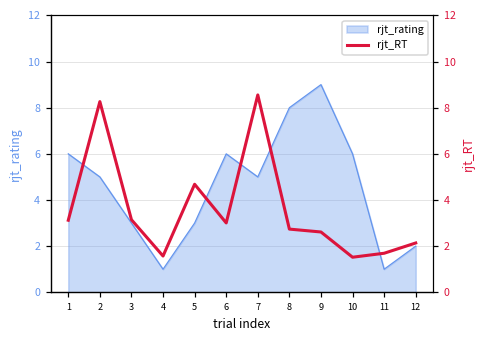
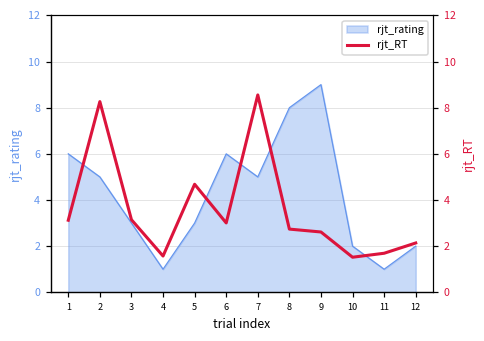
  {
    "rjt_rating": {
      "1": 6,
      "2": 5,
      "3": 3,
      "4": 1,
      "5": 3,
      "6": 6,
      "7": 5,
      "8": 8,
      "9": 9,
-     "10": 6,
+     "10": 2,
      "11": 1,
      "12": 2
    },
    "rjt_RT": {
      "1": 3.1,
      "2": 8.3,
      "3": 3.1,
      "4": 1.6,
      "5": 4.7,
      "6": 3.0,
      "7": 8.6,
      "8": 2.7,
      "9": 2.6,
      "10": 1.5,
      "11": 1.7,
      "12": 2.1
    }
  }
